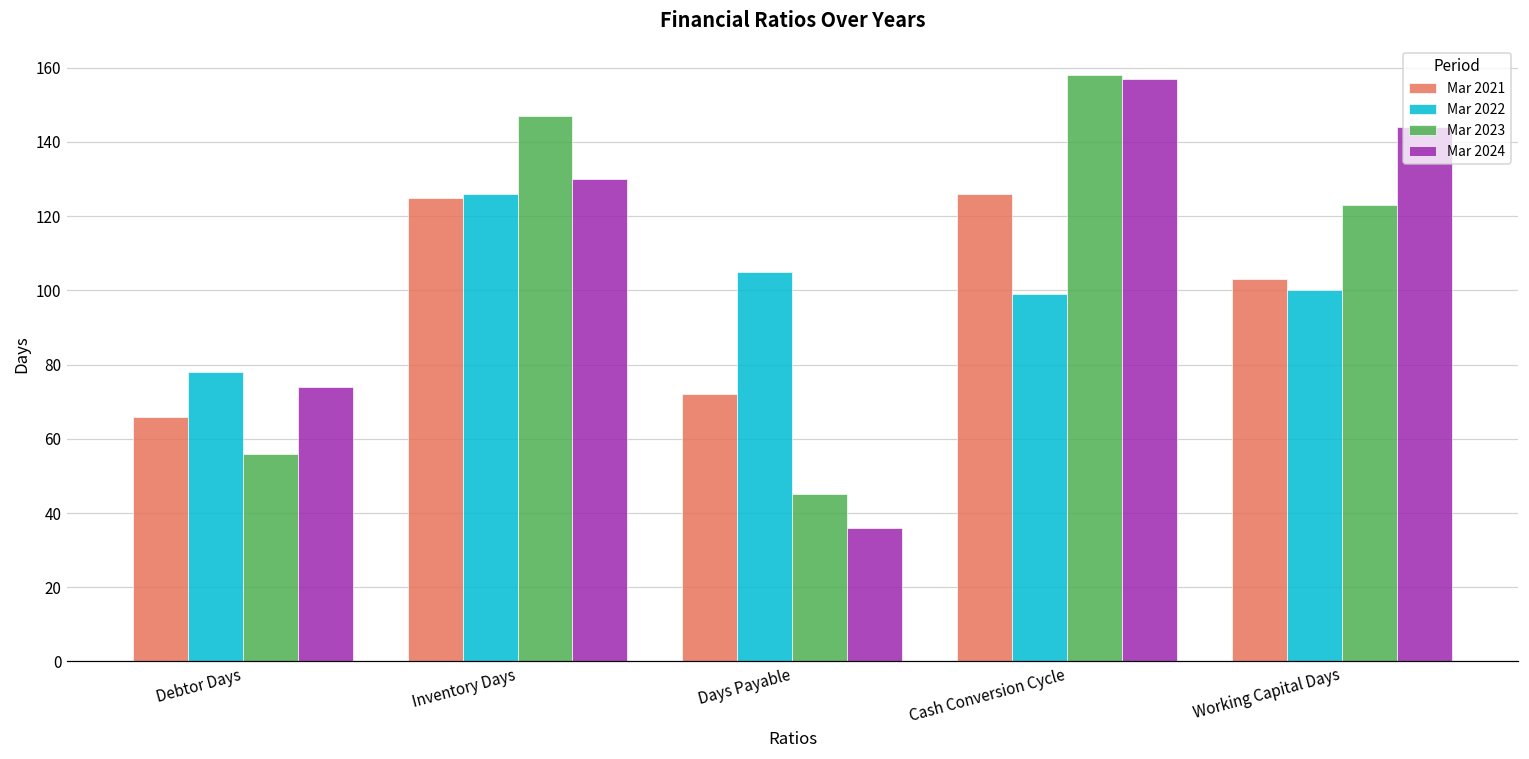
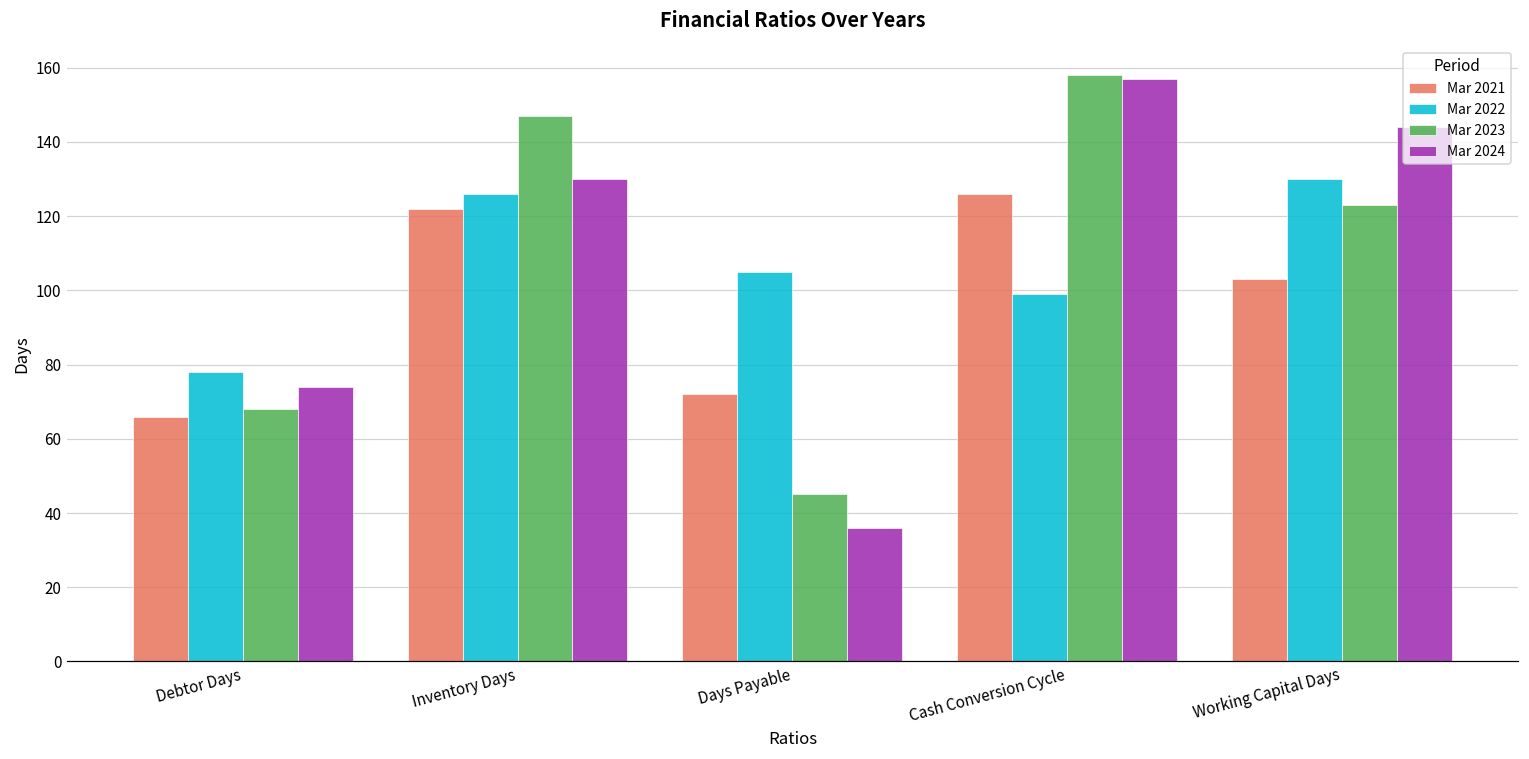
  {
    "Mar 2021": {
      "Debtor Days": 66,
-     "Inventory Days": 125,
+     "Inventory Days": 122,
      "Days Payable": 72,
      "Cash Conversion Cycle": 126,
      "Working Capital Days": 103
    },
    "Mar 2022": {
      "Debtor Days": 78,
      "Inventory Days": 126,
      "Days Payable": 105,
      "Cash Conversion Cycle": 99,
-     "Working Capital Days": 100
+     "Working Capital Days": 130
    },
    "Mar 2023": {
-     "Debtor Days": 56,
+     "Debtor Days": 68,
      "Inventory Days": 147,
      "Days Payable": 45,
      "Cash Conversion Cycle": 158,
      "Working Capital Days": 123
    },
    "Mar 2024": {
      "Debtor Days": 74,
      "Inventory Days": 130,
      "Days Payable": 36,
      "Cash Conversion Cycle": 157
    }
  }
